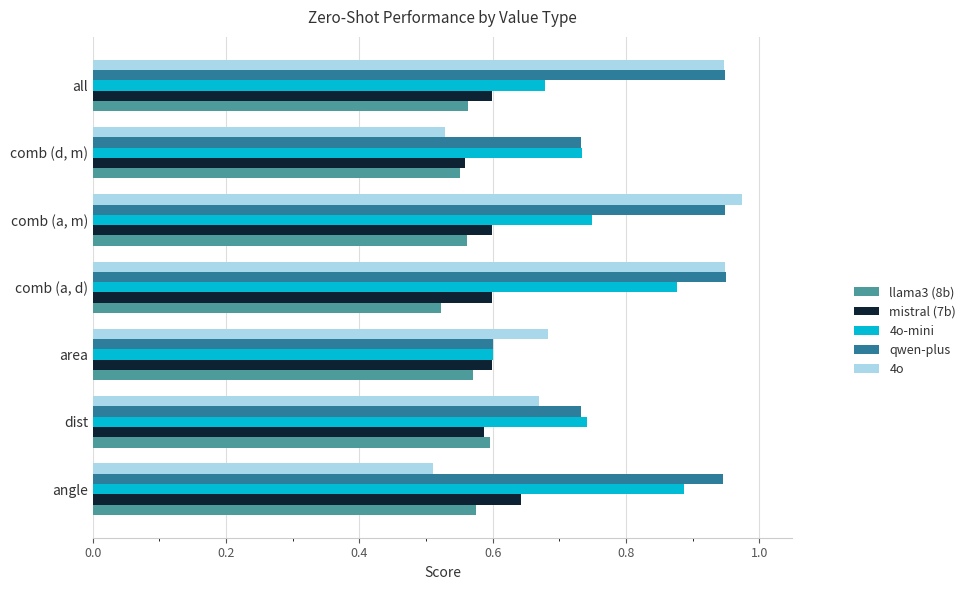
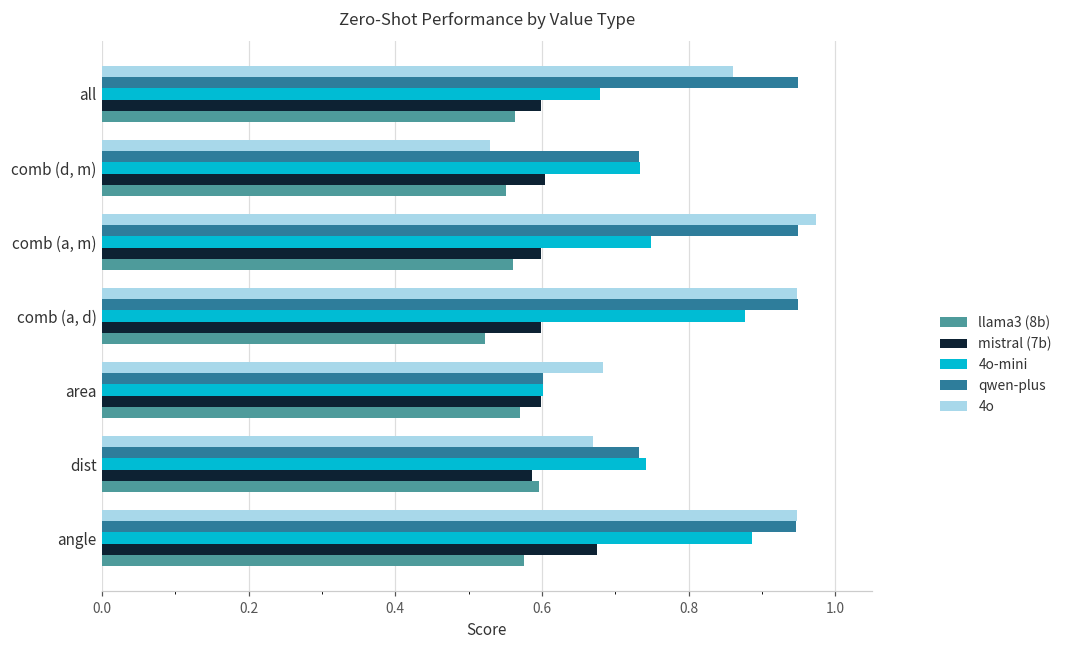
  {
    "mistral (7b)": {
      "all": 0.60,
-     "comb (d, m)": 0.56,
+     "comb (d, m)": 0.60,
      "comb (a, m)": 0.60,
      "comb (a, d)": 0.60,
      "area": 0.60,
      "dist": 0.59,
-     "angle": 0.64
+     "angle": 0.68
    },
    "4o-mini": {
      "all": 0.68,
      "comb (d, m)": 0.73,
      "comb (a, m)": 0.75,
      "comb (a, d)": 0.88,
      "area": 0.60,
      "dist": 0.74,
      "angle": 0.89
    },
    "4o": {
-     "all": 0.95,
+     "all": 0.86,
      "comb (d, m)": 0.53,
      "comb (a, m)": 0.97,
      "comb (a, d)": 0.95,
      "area": 0.68,
      "dist": 0.67,
-     "angle": 0.51
+     "angle": 0.95
    }
  }
